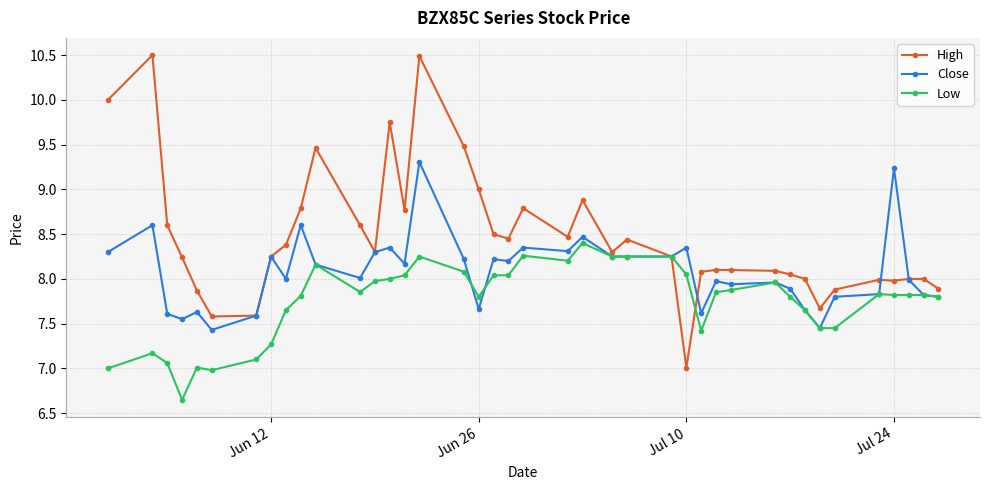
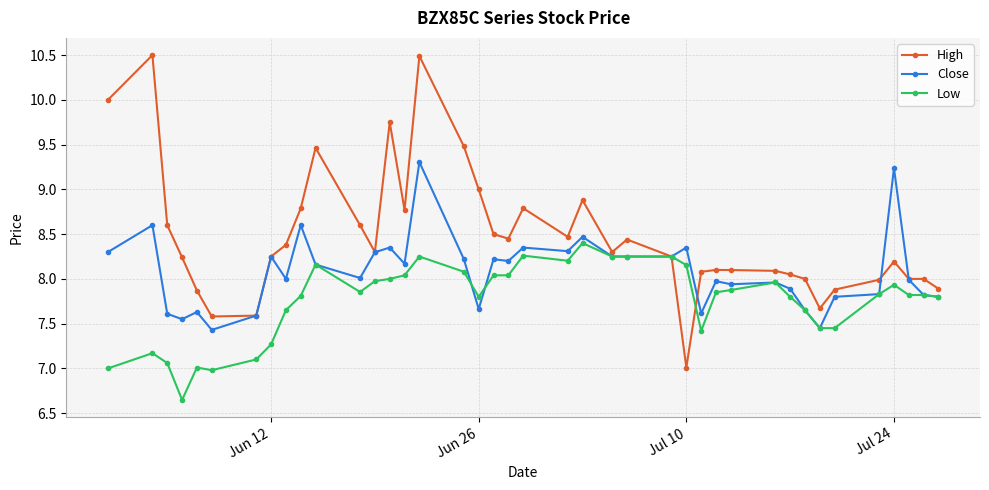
  {
    "High": {
      "Jun 26": 9.0,
      "Jul 10": 7.0,
-     "Jul 24": 8.0
+     "Jul 24": 8.2
    },
    "Close": {
      "Jun 26": 7.7,
      "Jul 10": 8.4,
      "Jul 24": 9.2
    },
    "Low": {
      "Jun 12": 7.3,
      "Jun 26": 7.8,
-     "Jul 10": 8.1,
-     "Jul 24": 7.8
+     "Jul 10": 8.2,
+     "Jul 24": 7.9
    }
  }
